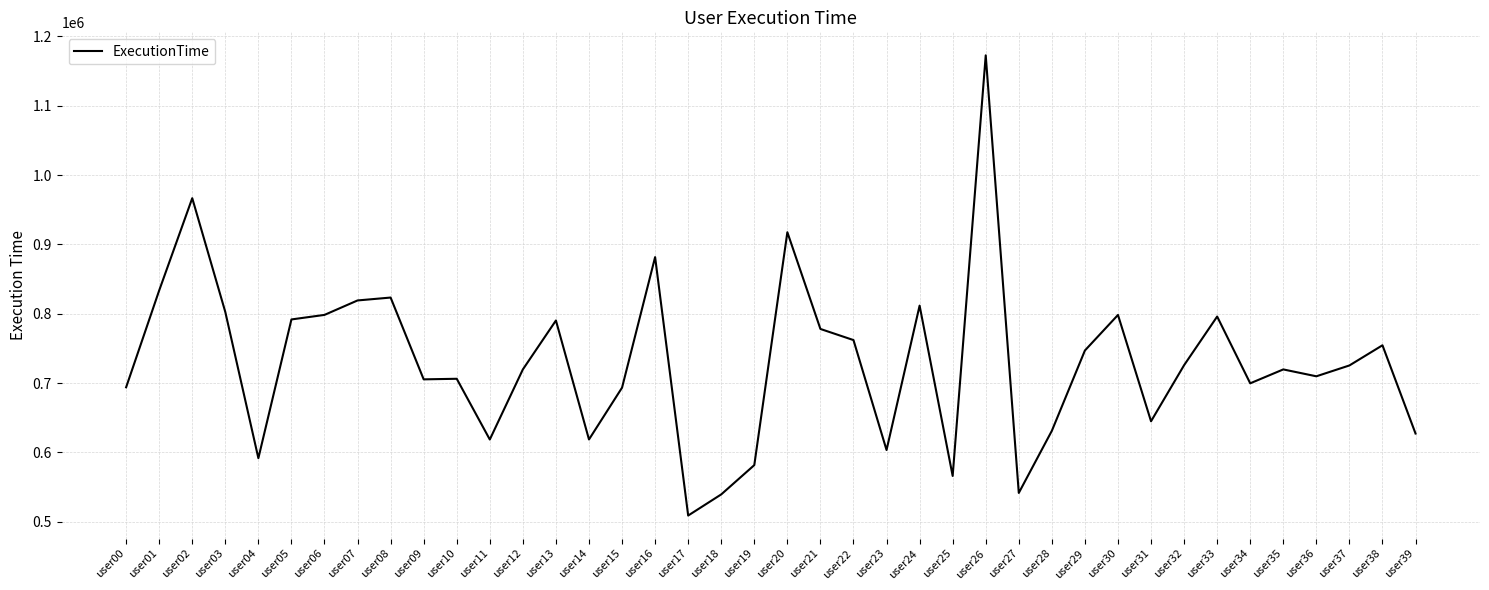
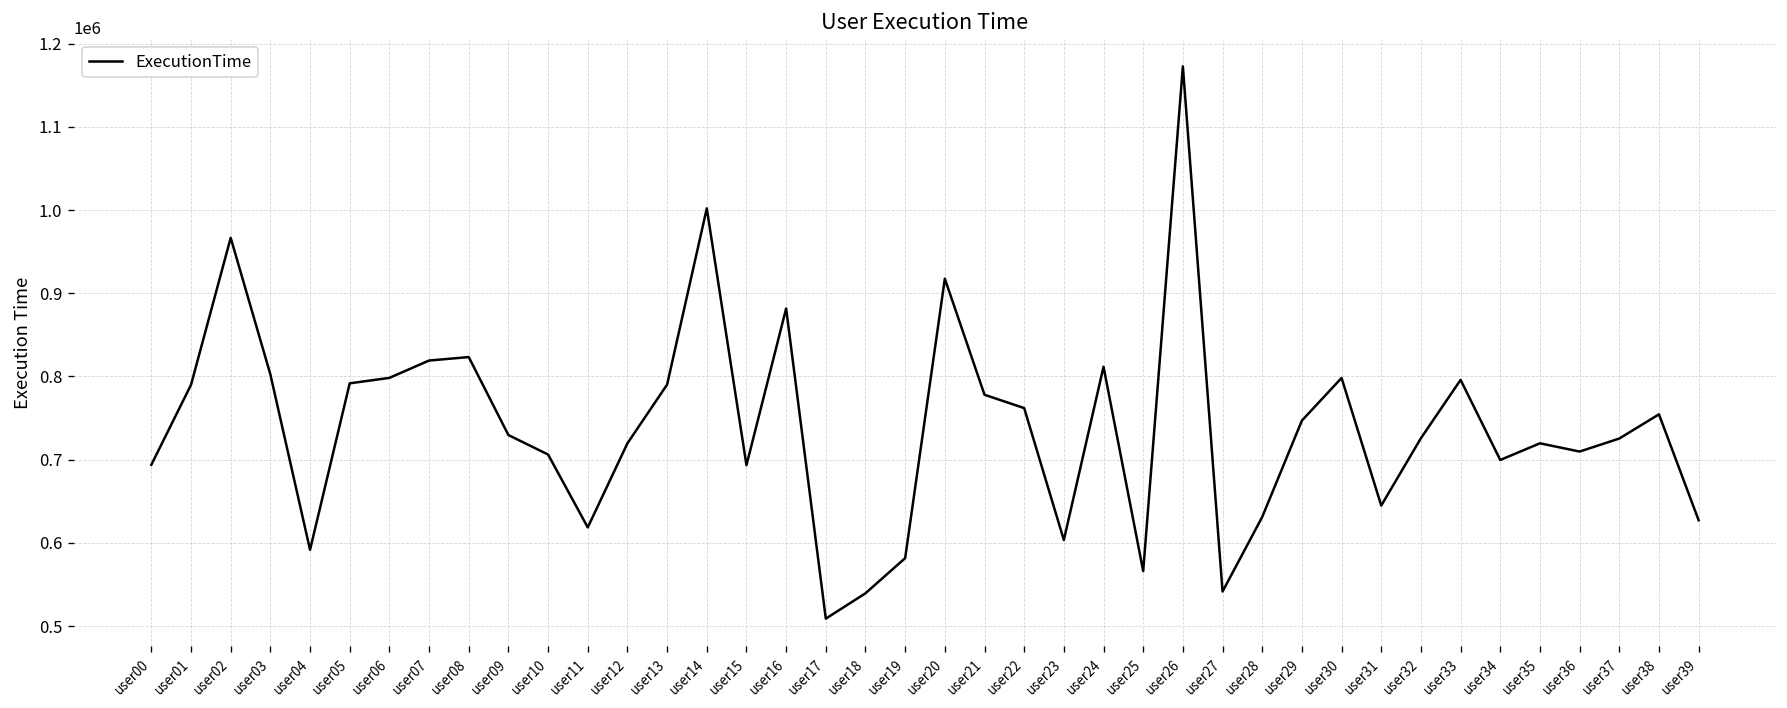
  {
    "user00": 690000,
-   "user01": 830000,
+   "user01": 790000,
    "user02": 970000,
    "user03": 800000,
    "user04": 590000,
    "user05": 790000,
    "user06": 800000,
    "user07": 820000,
    "user08": 820000,
-   "user09": 710000,
+   "user09": 730000,
    "user10": 710000,
    "user11": 620000,
    "user12": 720000,
    "user13": 790000,
-   "user14": 620000,
+   "user14": 1000000,
    "user15": 690000,
    "user16": 880000,
    "user17": 510000,
    "user18": 540000,
    "user19": 580000,
    "user20": 920000,
    "user21": 780000,
    "user22": 760000,
    "user23": 600000,
    "user24": 810000,
    "user25": 570000,
    "user26": 1170000,
    "user27": 540000,
    "user28": 630000,
    "user29": 750000,
    "user30": 800000,
    "user31": 640000,
    "user32": 730000,
    "user33": 800000,
    "user34": 700000,
    "user35": 720000,
    "user36": 710000,
    "user37": 730000,
    "user38": 750000,
    "user39": 630000
  }
